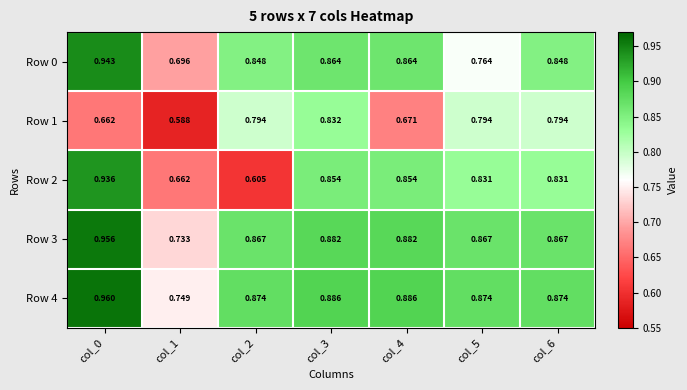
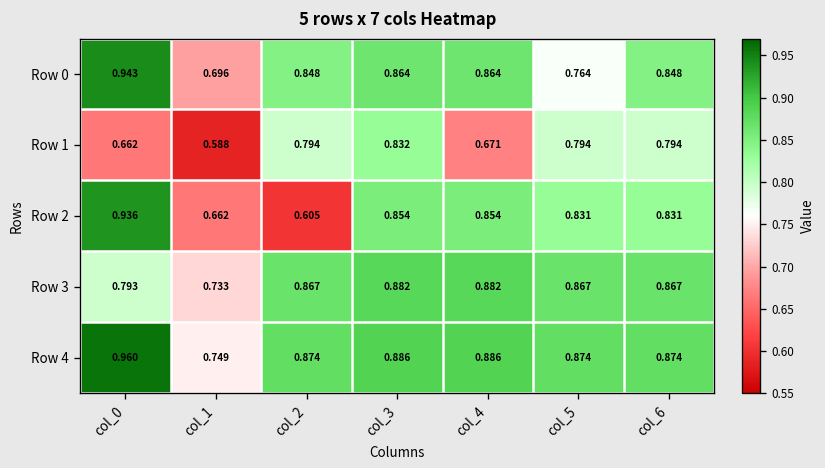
  {
    "Row 0": {
      "col_0": 0.943,
      "col_1": 0.696,
      "col_2": 0.848,
      "col_3": 0.864,
      "col_4": 0.864,
      "col_5": 0.764,
      "col_6": 0.848
    },
    "Row 1": {
      "col_0": 0.662,
      "col_1": 0.588,
      "col_2": 0.794,
      "col_3": 0.832,
      "col_4": 0.671,
      "col_5": 0.794,
      "col_6": 0.794
    },
    "Row 2": {
      "col_0": 0.936,
      "col_1": 0.662,
      "col_2": 0.605,
      "col_3": 0.854,
      "col_4": 0.854,
      "col_5": 0.831,
      "col_6": 0.831
    },
    "Row 3": {
-     "col_0": 0.956,
+     "col_0": 0.793,
      "col_1": 0.733,
      "col_2": 0.867,
      "col_3": 0.882,
      "col_4": 0.882,
      "col_5": 0.867,
      "col_6": 0.867
    },
    "Row 4": {
      "col_0": 0.960,
      "col_1": 0.749,
      "col_2": 0.874,
      "col_3": 0.886,
      "col_4": 0.886,
      "col_5": 0.874,
      "col_6": 0.874
    }
  }
